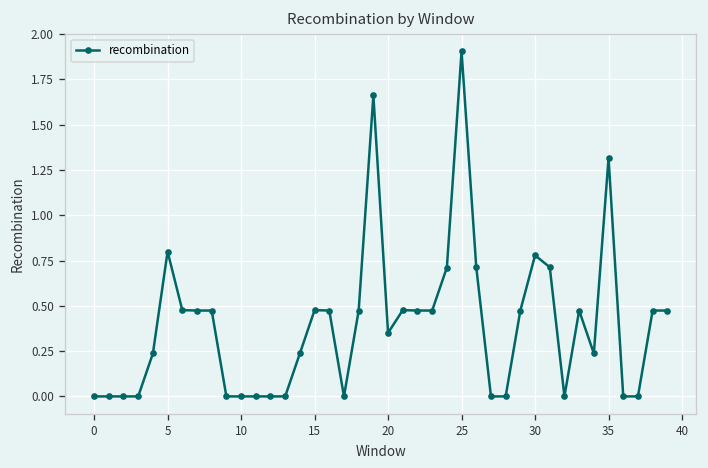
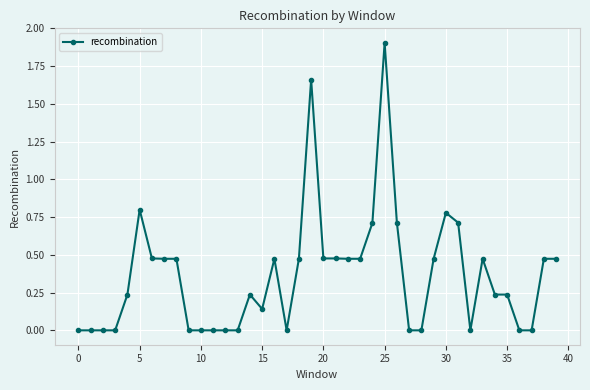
  {
    "0": 0.00,
    "5": 0.80,
    "10": 0.00,
-   "15": 0.48,
-   "20": 0.35,
+   "15": 0.14,
+   "20": 0.48,
    "25": 1.90,
    "30": 0.78,
-   "35": 1.32
+   "35": 0.24
  }
